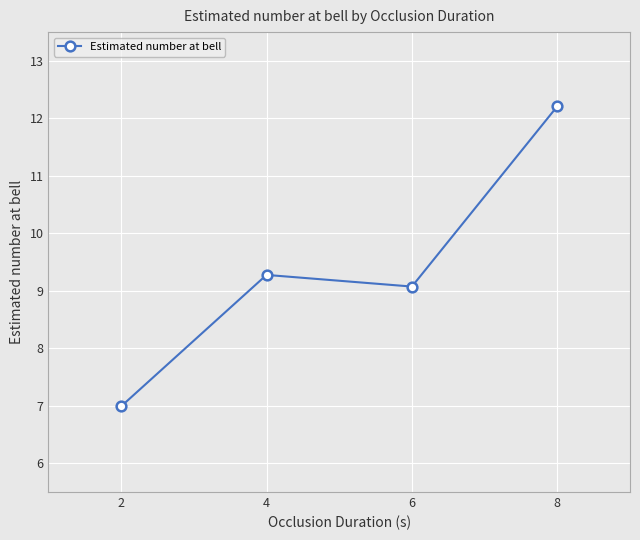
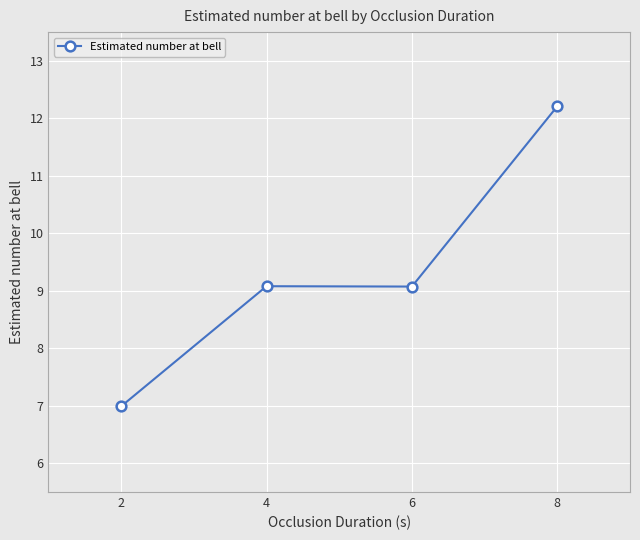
  {
    "2": 7.0,
-   "4": 9.3,
+   "4": 9.1,
    "6": 9.1,
    "8": 12.2
  }
